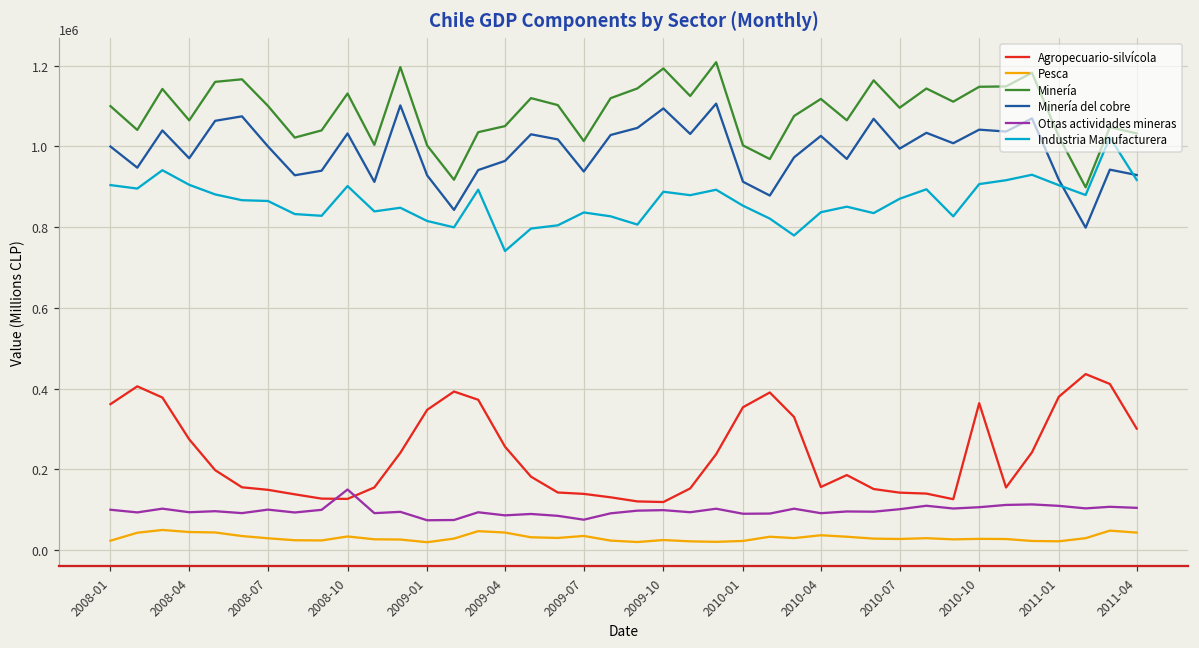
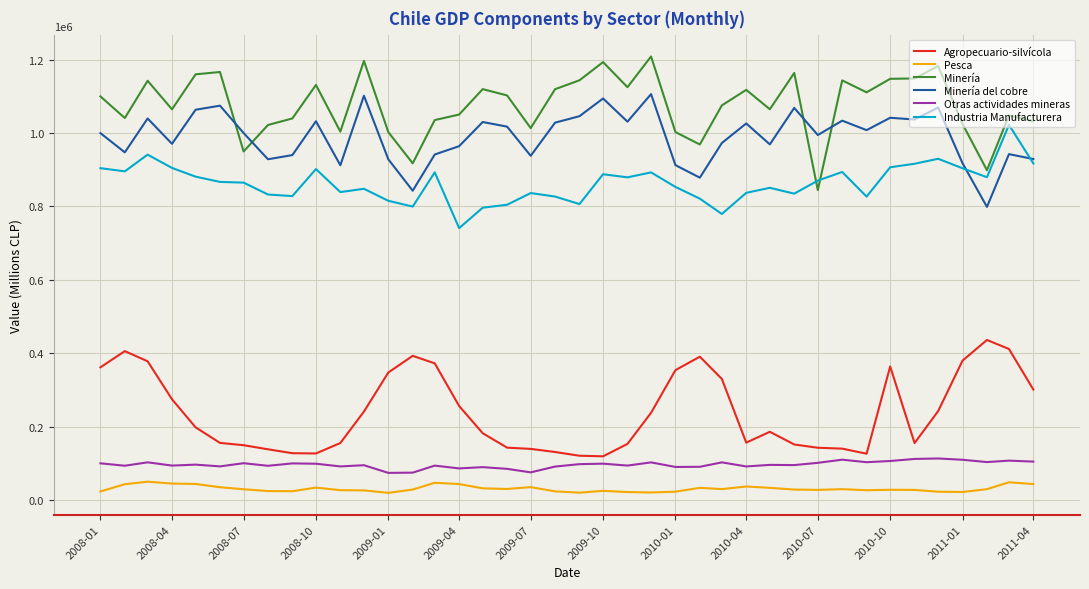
  {
    "Agropecuario-silvícola": {
      "2008-01": 360000,
      "2008-04": 270000,
      "2008-07": 150000,
      "2008-10": 130000,
      "2009-01": 350000,
      "2009-04": 260000,
      "2009-07": 140000,
      "2009-10": 120000,
      "2010-01": 350000,
      "2010-04": 160000,
      "2010-07": 140000,
      "2010-10": 360000,
      "2011-01": 380000,
      "2011-04": 300000
    },
    "Pesca": {
      "2008-01": 20000,
      "2008-04": 40000,
      "2008-07": 30000,
      "2008-10": 30000,
      "2009-01": 20000,
      "2009-04": 40000,
      "2009-07": 40000,
      "2009-10": 30000,
      "2010-01": 20000,
      "2010-04": 40000,
      "2010-07": 30000,
      "2010-10": 30000,
      "2011-01": 20000,
      "2011-04": 40000
    },
    "Minería": {
      "2008-01": 1100000,
      "2008-04": 1060000,
-     "2008-07": 1100000,
+     "2008-07": 950000,
      "2008-10": 1130000,
      "2009-01": 1000000,
      "2009-04": 1050000,
      "2009-07": 1010000,
      "2009-10": 1190000,
      "2010-01": 1000000,
      "2010-04": 1120000,
-     "2010-07": 1100000,
+     "2010-07": 840000,
      "2010-10": 1150000
    },
    "Minería del cobre": {
      "2008-01": 1000000,
      "2008-04": 970000,
      "2008-07": 1000000,
      "2008-10": 1030000,
      "2009-01": 930000,
      "2009-04": 960000,
      "2009-07": 940000,
      "2009-10": 1090000,
      "2010-01": 910000,
      "2010-04": 1030000,
      "2010-07": 990000,
      "2010-10": 1040000,
      "2011-01": 920000,
      "2011-04": 930000
    },
    "Otras actividades mineras": {
      "2008-01": 100000,
      "2008-04": 90000,
      "2008-07": 100000,
-     "2008-10": 150000,
+     "2008-10": 100000,
      "2009-01": 70000,
      "2009-04": 90000,
      "2009-07": 80000,
      "2009-10": 100000,
      "2010-01": 90000,
      "2010-04": 90000,
      "2010-07": 100000,
      "2010-10": 110000,
      "2011-01": 110000,
      "2011-04": 100000
    },
    "Industria Manufacturera": {
      "2008-01": 900000,
      "2008-04": 900000,
      "2008-07": 860000,
      "2008-10": 900000,
      "2009-01": 820000,
      "2009-04": 740000,
      "2009-07": 840000,
      "2009-10": 890000,
      "2010-01": 850000,
      "2010-04": 840000,
      "2010-07": 870000,
      "2010-10": 910000,
      "2011-01": 900000,
      "2011-04": 920000
    }
  }
